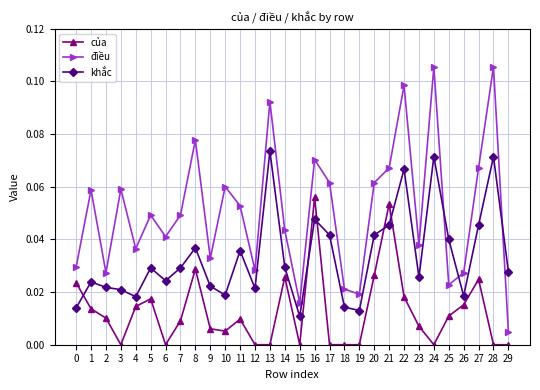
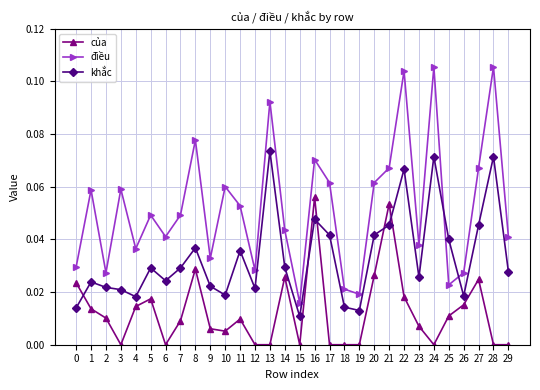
  {
    "điều": {
      "0": 0.030,
      "1": 0.059,
      "2": 0.027,
      "3": 0.059,
      "4": 0.036,
      "5": 0.049,
      "6": 0.041,
      "7": 0.049,
      "8": 0.078,
      "9": 0.033,
      "10": 0.060,
      "11": 0.053,
      "12": 0.028,
      "13": 0.092,
      "14": 0.043,
      "15": 0.016,
      "16": 0.070,
      "17": 0.062,
      "18": 0.021,
      "19": 0.019,
      "20": 0.062,
      "21": 0.067,
-     "22": 0.098,
+     "22": 0.104,
      "23": 0.038,
      "24": 0.106,
      "25": 0.023,
      "26": 0.027,
      "27": 0.067,
      "28": 0.106,
-     "29": 0.005
+     "29": 0.041
    }
  }
